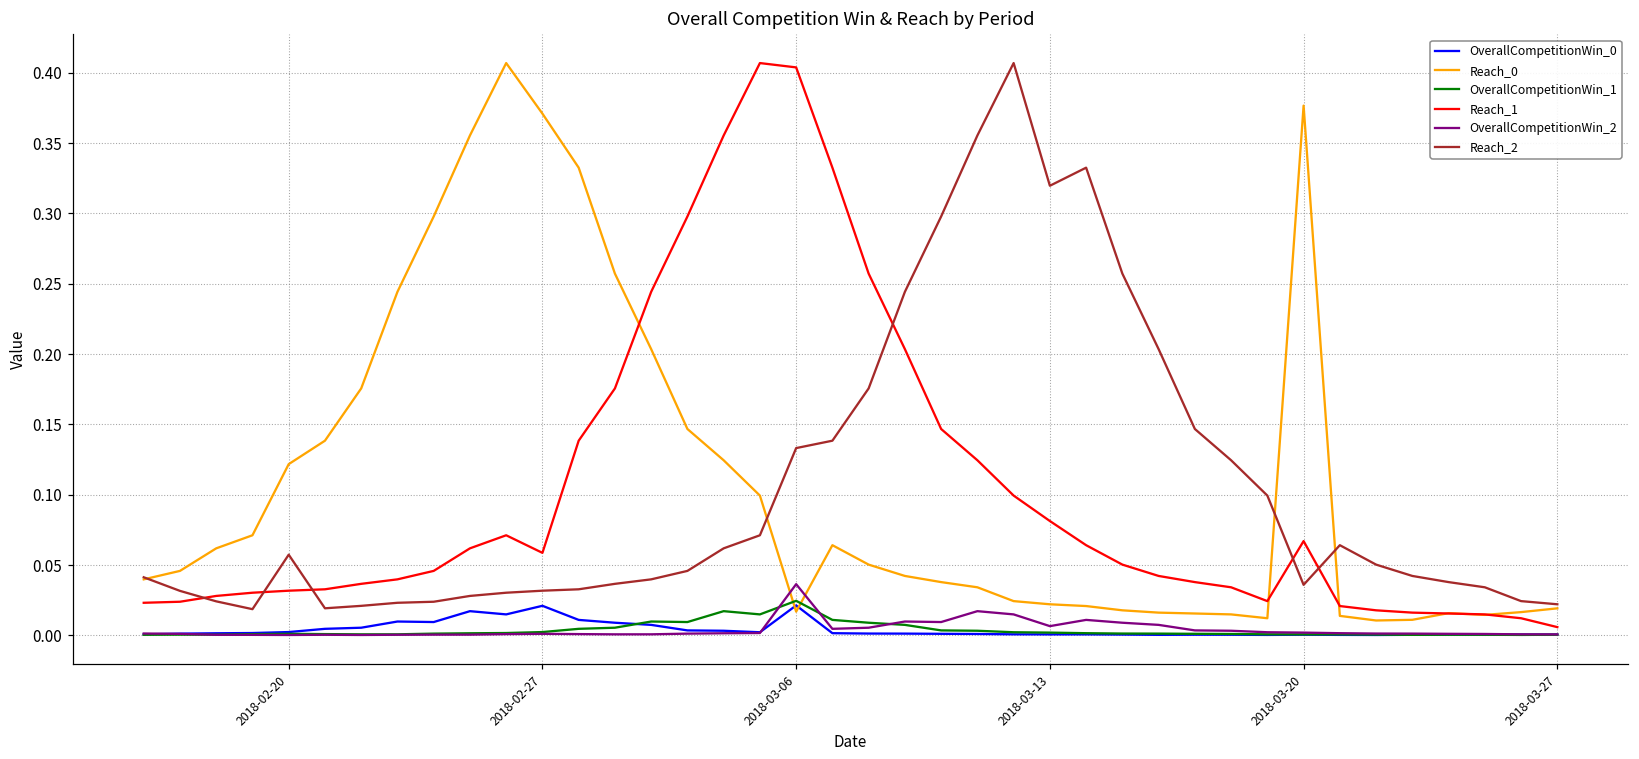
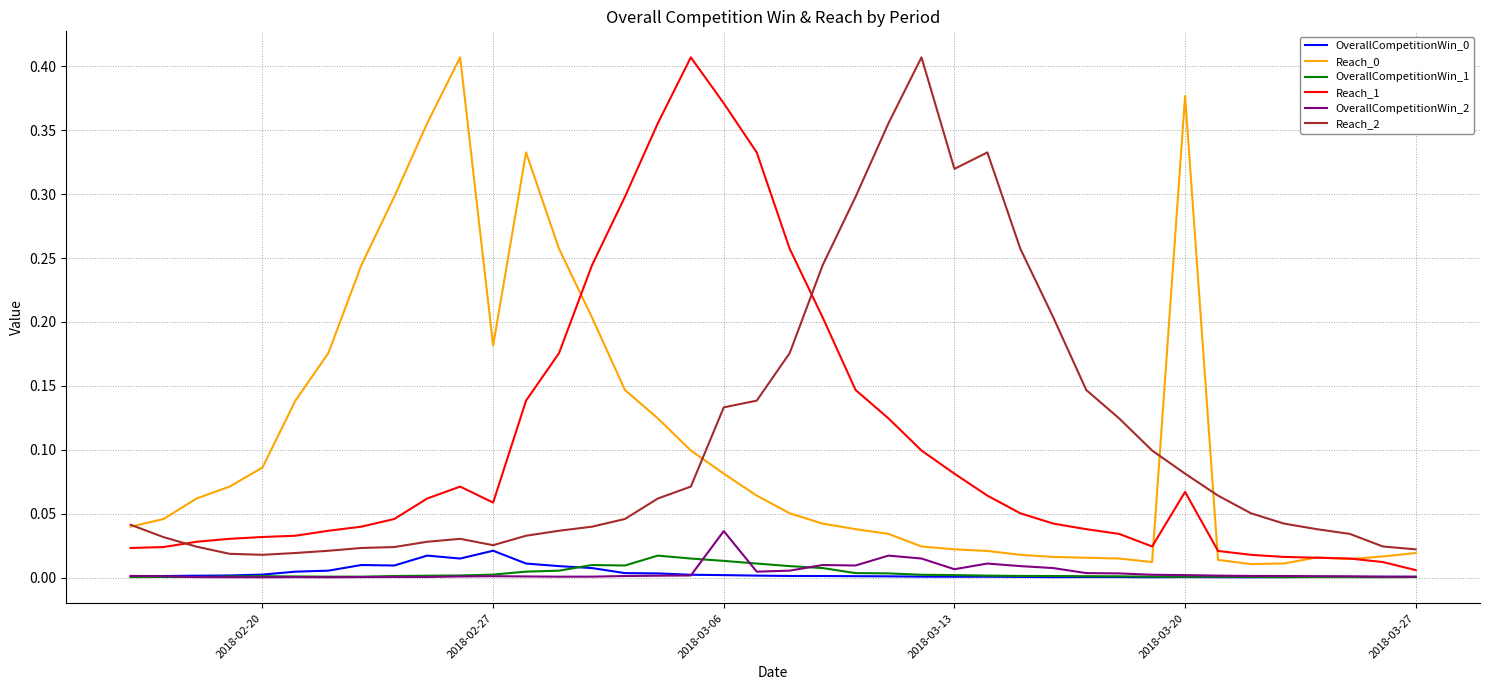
  {
    "OverallCompetitionWin_0": {
      "2018-02-27": 0.021,
-     "2018-03-06": 0.021
+     "2018-03-06": 0.002
    },
    "Reach_0": {
-     "2018-02-20": 0.122,
-     "2018-02-27": 0.371,
-     "2018-03-06": 0.017,
+     "2018-02-20": 0.086,
+     "2018-02-27": 0.182,
+     "2018-03-06": 0.081,
      "2018-03-13": 0.022,
      "2018-03-20": 0.377,
      "2018-03-27": 0.019
    },
    "OverallCompetitionWin_1": {
-     "2018-03-06": 0.025
+     "2018-03-06": 0.013
    },
    "Reach_1": {
      "2018-02-20": 0.032,
      "2018-02-27": 0.059,
-     "2018-03-06": 0.404,
+     "2018-03-06": 0.371,
      "2018-03-13": 0.081,
      "2018-03-20": 0.067,
      "2018-03-27": 0.006
    },
    "OverallCompetitionWin_2": {
      "2018-03-06": 0.036,
      "2018-03-13": 0.007
    },
    "Reach_2": {
-     "2018-02-20": 0.057,
-     "2018-02-27": 0.032,
+     "2018-02-20": 0.018,
+     "2018-02-27": 0.025,
      "2018-03-06": 0.133,
      "2018-03-13": 0.320,
-     "2018-03-20": 0.036,
+     "2018-03-20": 0.081,
      "2018-03-27": 0.022
    }
  }
